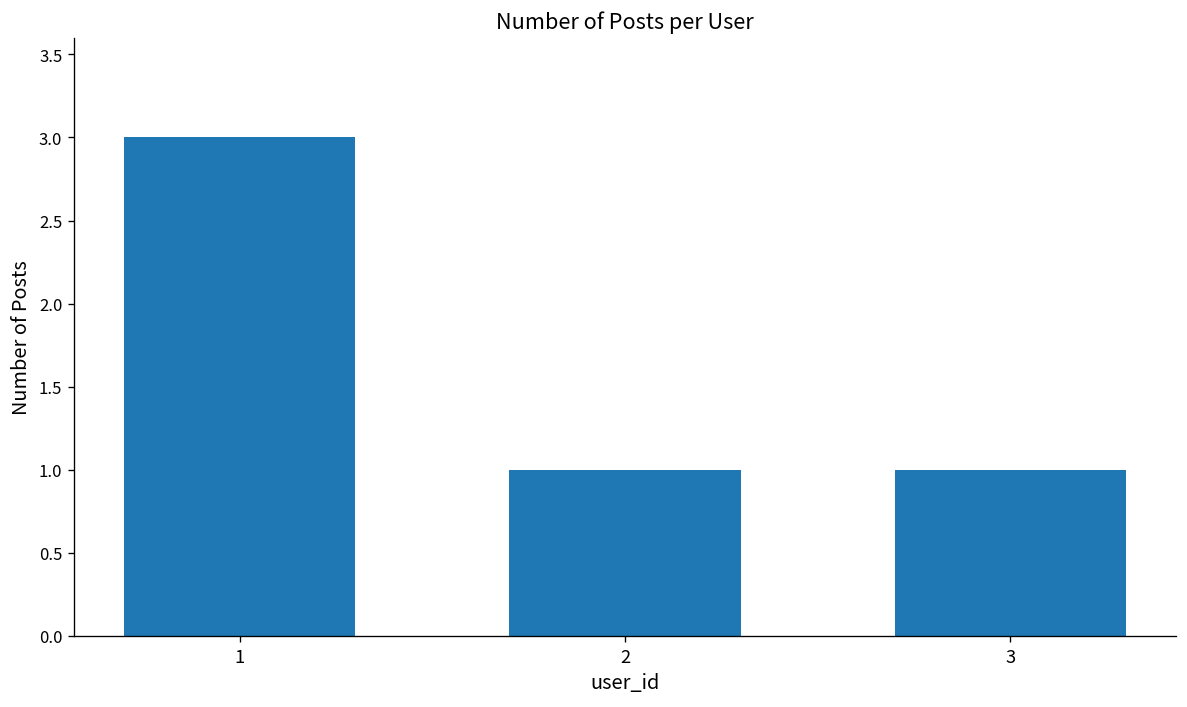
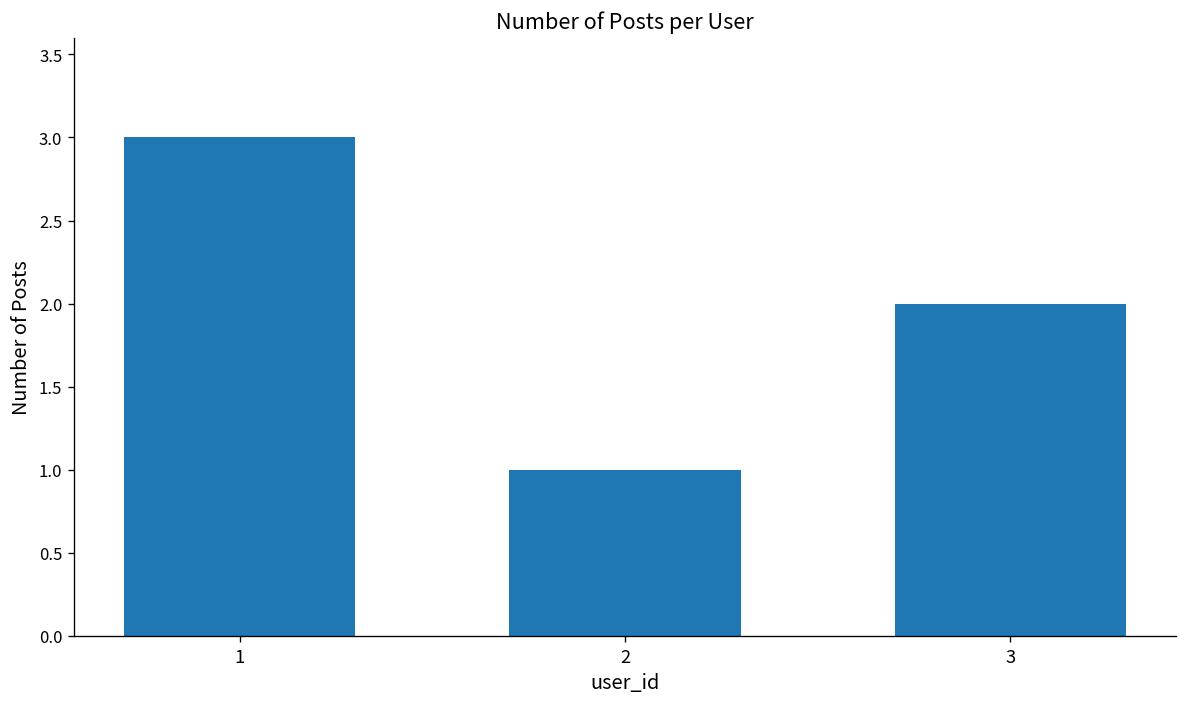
  {
    "1": 3,
    "2": 1,
-   "3": 1
+   "3": 2
  }
